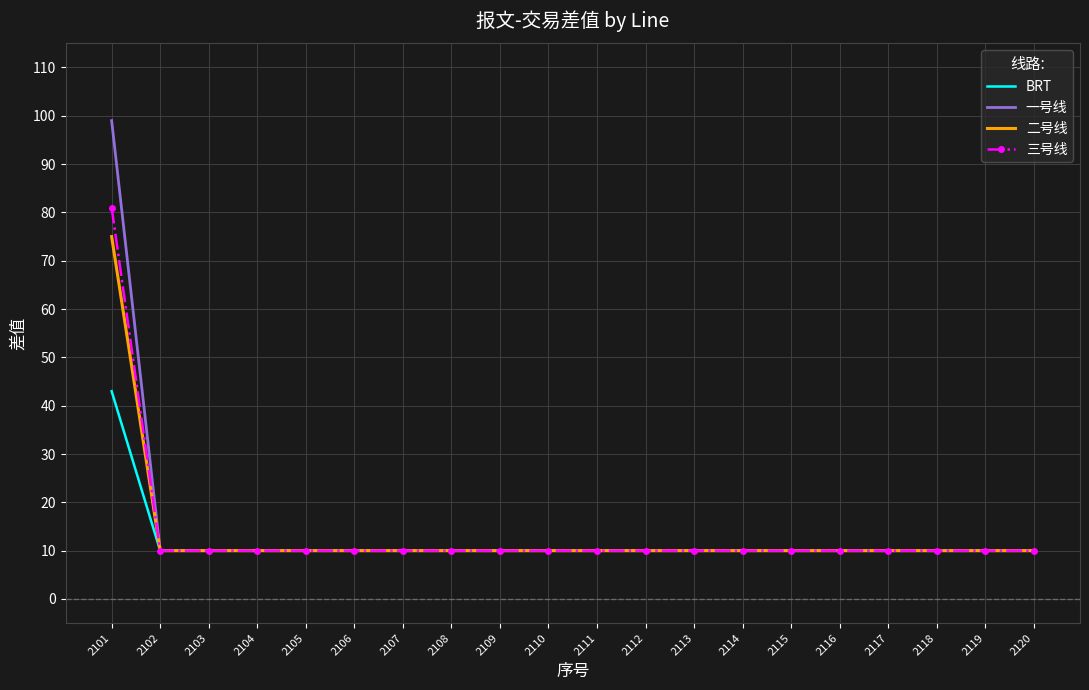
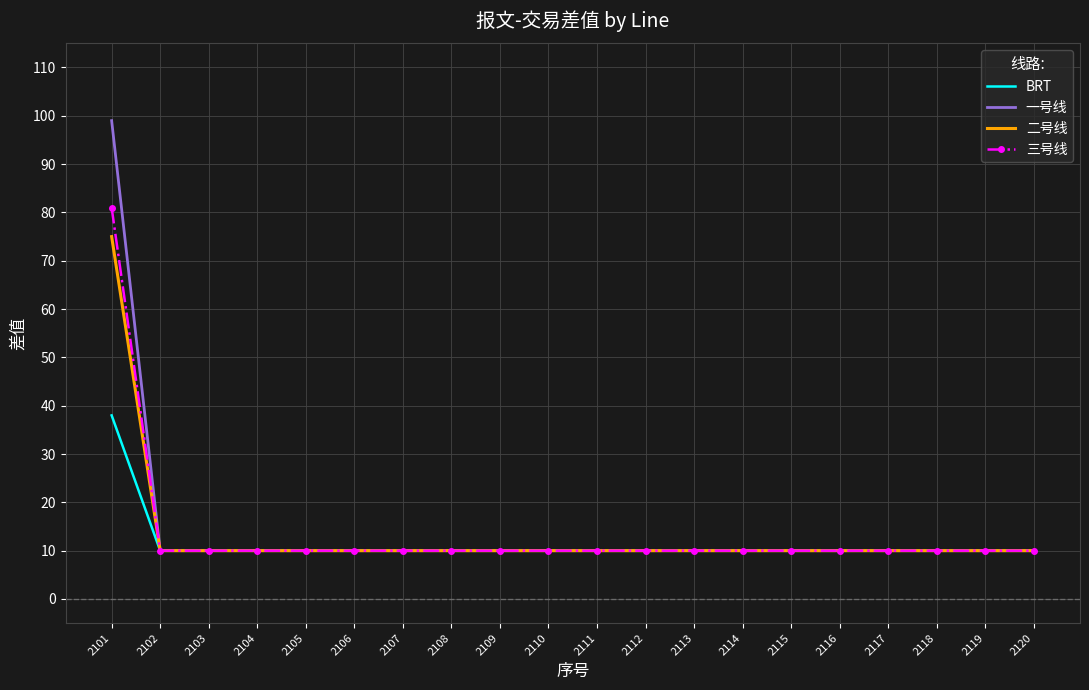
  {
    "BRT": {
-     "2101": 43
+     "2101": 38
    },
    "一号线": {
      "2101": 99
    },
    "二号线": {
      "2101": 75
    },
    "三号线": {
      "2101": 81
    }
  }
